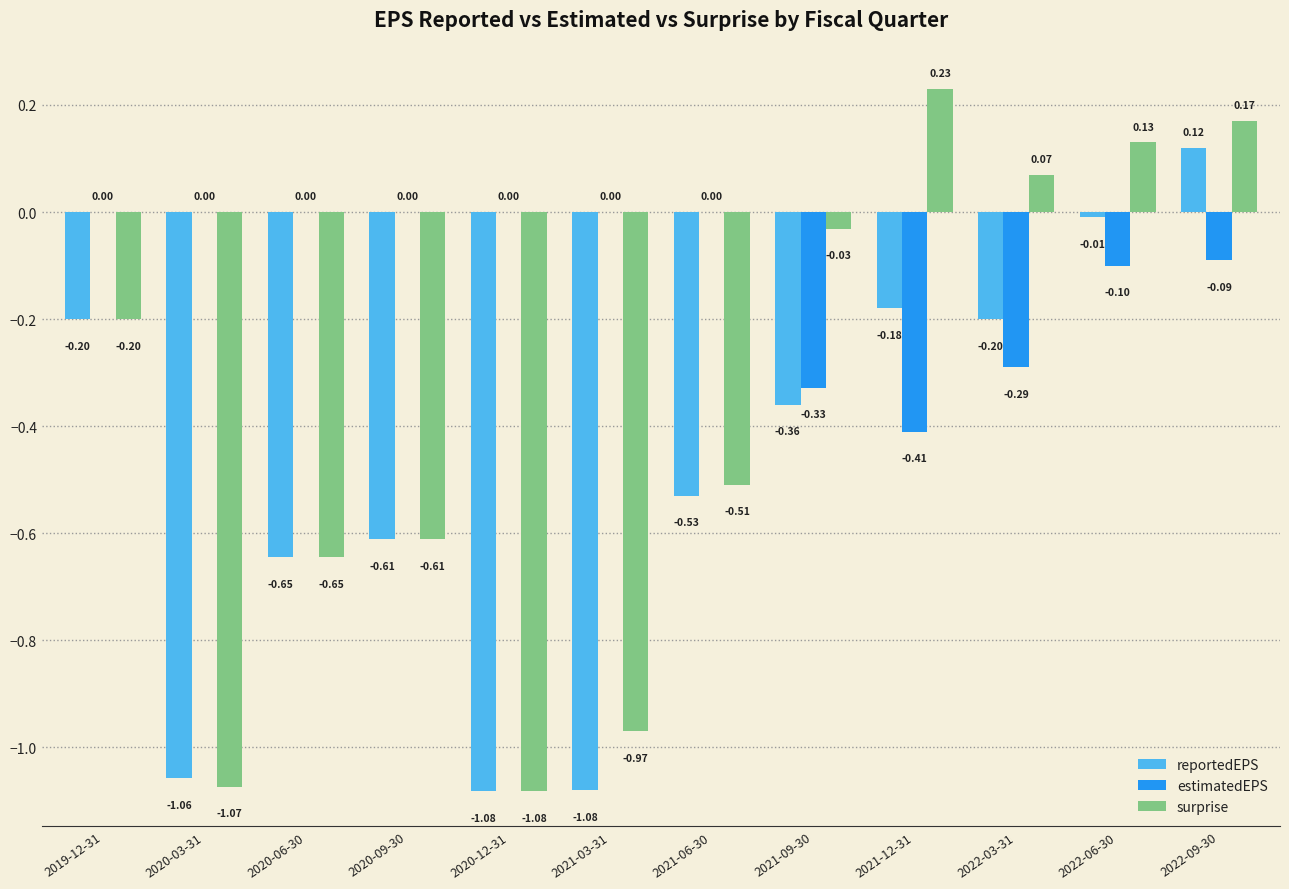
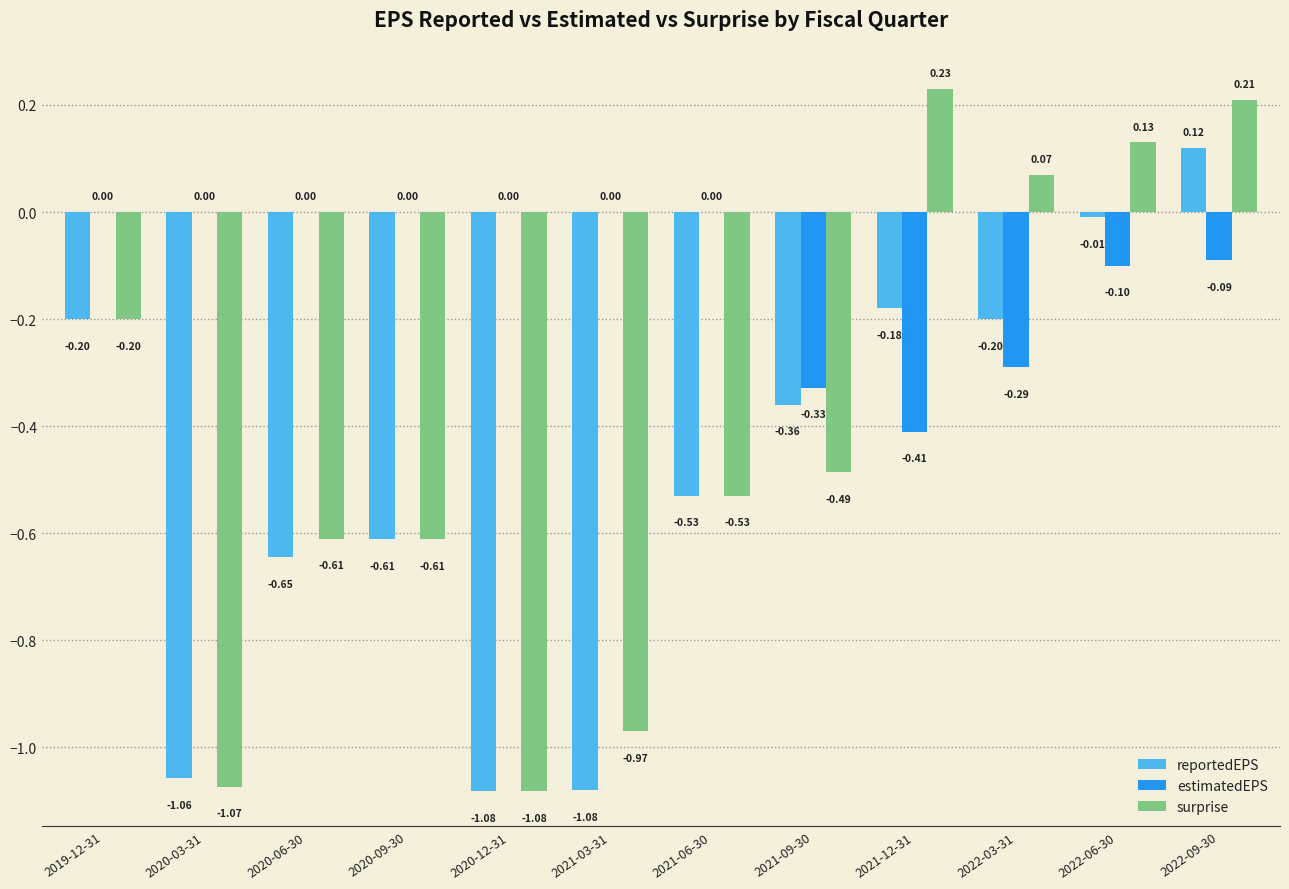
  {
    "surprise": {
      "2019-12-31": -0.20,
      "2020-03-31": -1.07,
-     "2020-06-30": -0.65,
+     "2020-06-30": -0.61,
      "2020-09-30": -0.61,
      "2020-12-31": -1.08,
      "2021-03-31": -0.97,
-     "2021-06-30": -0.51,
-     "2021-09-30": -0.03,
+     "2021-06-30": -0.53,
+     "2021-09-30": -0.49,
      "2021-12-31": 0.23,
      "2022-03-31": 0.07,
      "2022-06-30": 0.13,
-     "2022-09-30": 0.17
+     "2022-09-30": 0.21
    }
  }
